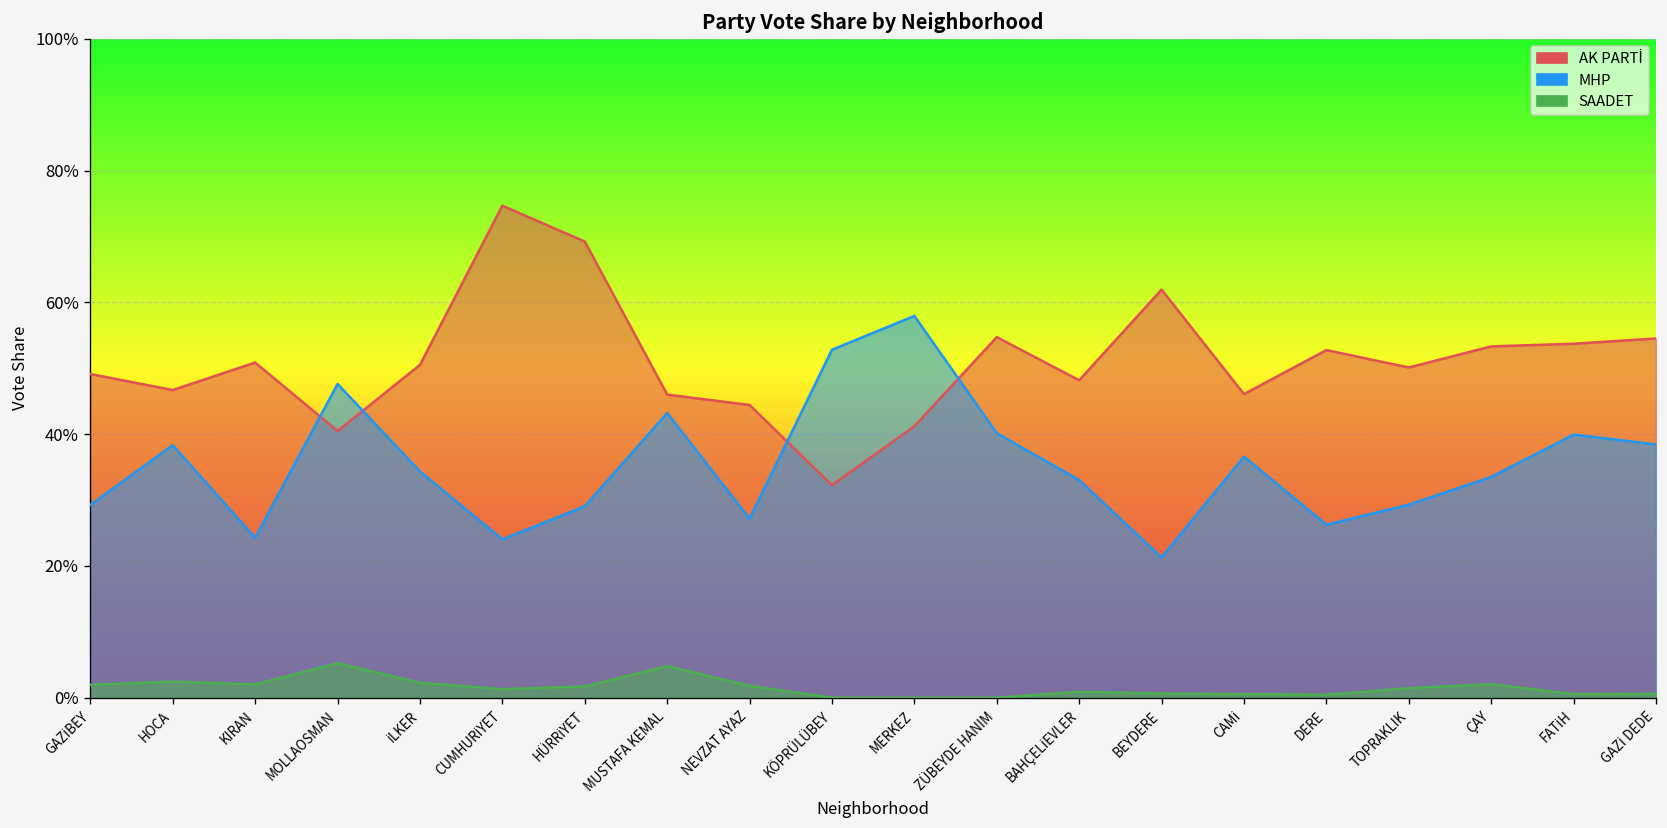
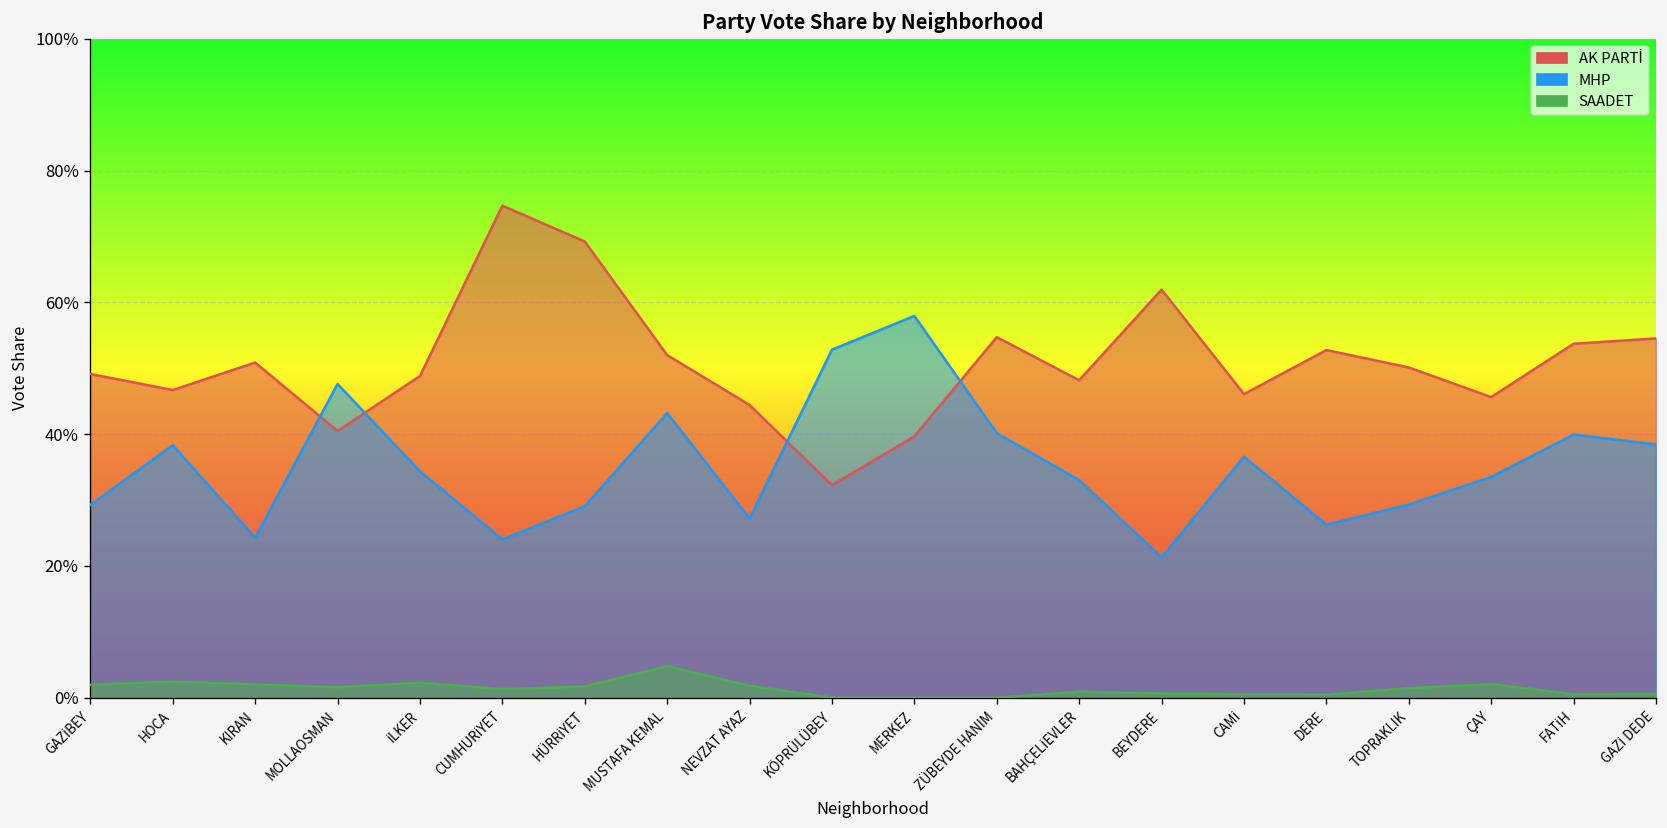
  {
    "AK PARTİ": {
      "GAZİBEY": "49%",
      "HOCA": "47%",
      "KIRAN": "51%",
      "MOLLAOSMAN": "40%",
-     "İLKER": "51%",
+     "İLKER": "49%",
      "CUMHURİYET": "75%",
      "HÜRRİYET": "69%",
-     "MUSTAFA KEMAL": "46%",
+     "MUSTAFA KEMAL": "52%",
      "NEVZAT AYAZ": "44%",
      "KÖPRÜLÜBEY": "32%",
-     "MERKEZ": "41%",
+     "MERKEZ": "40%",
      "ZÜBEYDE HANIM": "55%",
      "BAHÇELİEVLER": "48%",
      "BEYDERE": "62%",
      "CAMİ": "46%",
      "DERE": "53%",
      "TOPRAKLIK": "50%",
-     "ÇAY": "53%",
+     "ÇAY": "46%",
      "FATİH": "54%",
      "GAZİ DEDE": "55%"
    },
    "MHP": {
      "GAZİBEY": "29%",
      "HOCA": "38%",
      "KIRAN": "24%",
      "MOLLAOSMAN": "48%",
      "İLKER": "34%",
      "CUMHURİYET": "24%",
      "HÜRRİYET": "29%",
      "MUSTAFA KEMAL": "43%",
      "NEVZAT AYAZ": "27%",
      "KÖPRÜLÜBEY": "53%",
      "MERKEZ": "58%",
      "ZÜBEYDE HANIM": "40%",
      "BAHÇELİEVLER": "33%",
      "BEYDERE": "21%",
      "CAMİ": "37%",
      "DERE": "26%",
      "TOPRAKLIK": "29%",
      "ÇAY": "34%",
      "FATİH": "40%",
      "GAZİ DEDE": "38%"
    },
    "SAADET": {
      "GAZİBEY": "2%",
      "HOCA": "2%",
      "KIRAN": "2%",
-     "MOLLAOSMAN": "5%",
+     "MOLLAOSMAN": "2%",
      "İLKER": "2%",
      "CUMHURİYET": "1%",
      "HÜRRİYET": "2%",
      "MUSTAFA KEMAL": "5%",
      "NEVZAT AYAZ": "2%",
      "KÖPRÜLÜBEY": "0%",
      "MERKEZ": "0%",
      "ZÜBEYDE HANIM": "0%",
      "BAHÇELİEVLER": "1%",
      "BEYDERE": "1%",
      "CAMİ": "1%",
      "DERE": "0%",
      "TOPRAKLIK": "1%",
      "ÇAY": "2%",
      "FATİH": "1%",
      "GAZİ DEDE": "1%"
    }
  }
